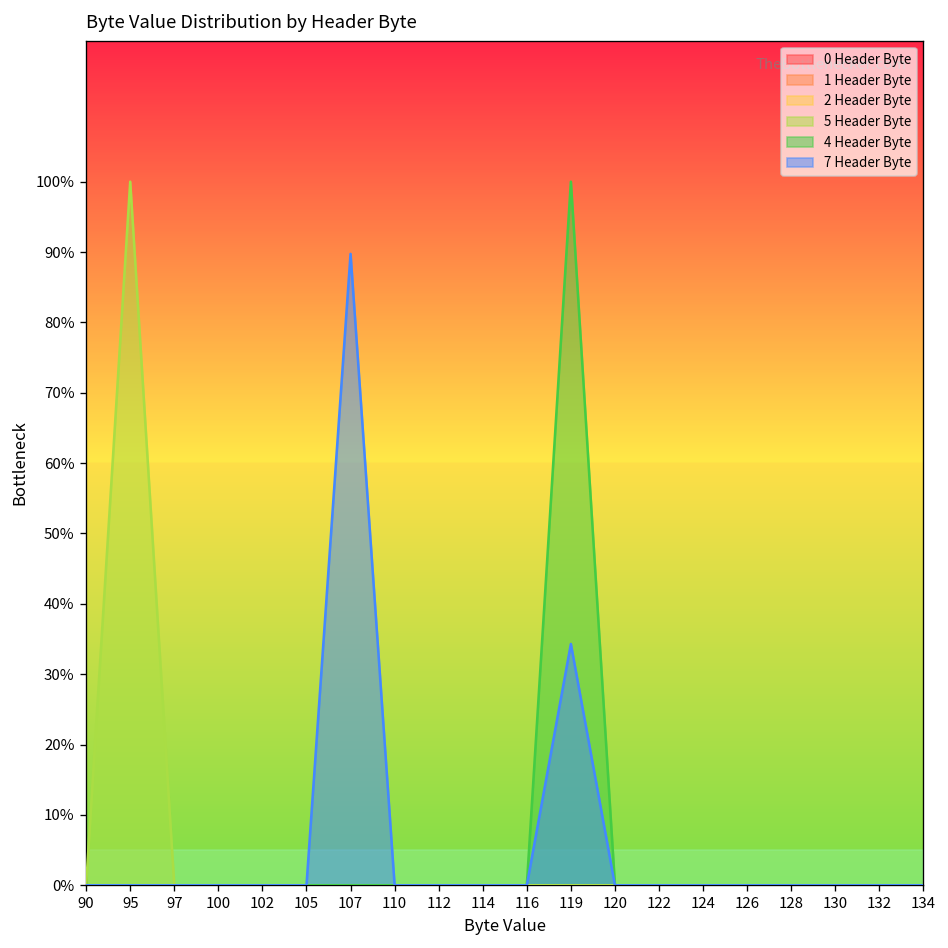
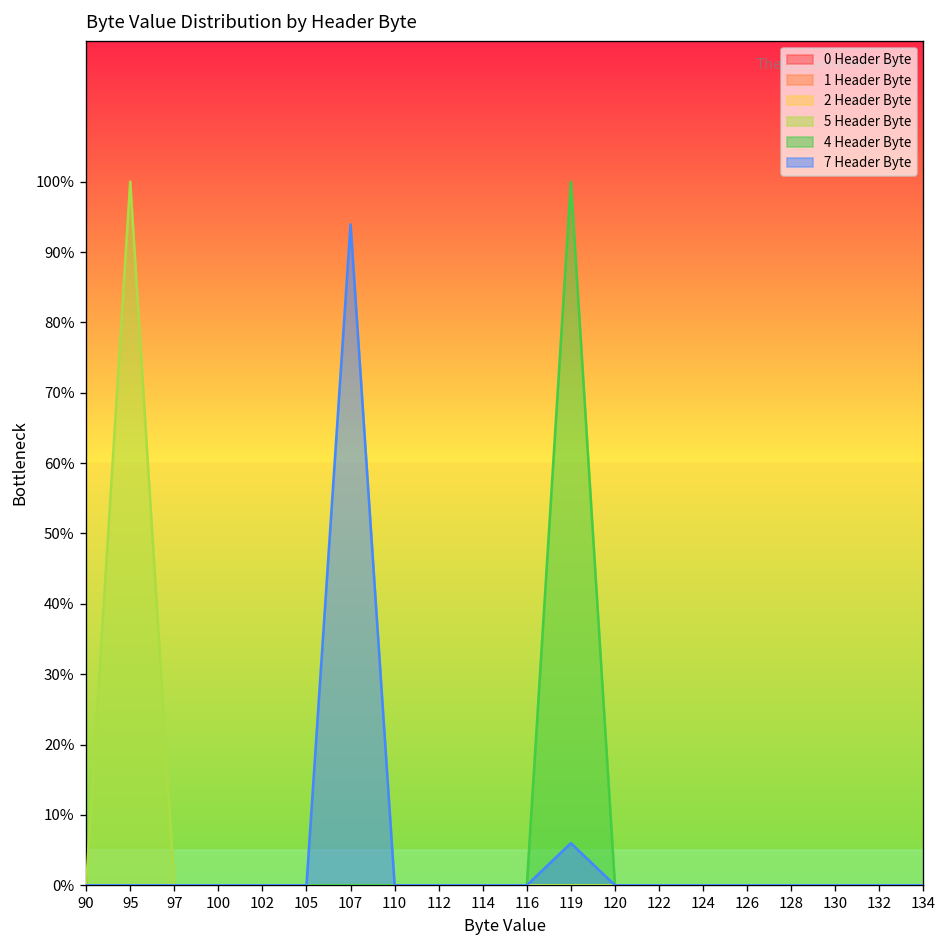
  {
    "5 Header Byte": {
      "95": "100%"
    },
    "4 Header Byte": {
      "119": "100%"
    },
    "7 Header Byte": {
-     "107": "90%",
-     "119": "34%"
+     "107": "94%",
+     "119": "6%"
    }
  }
